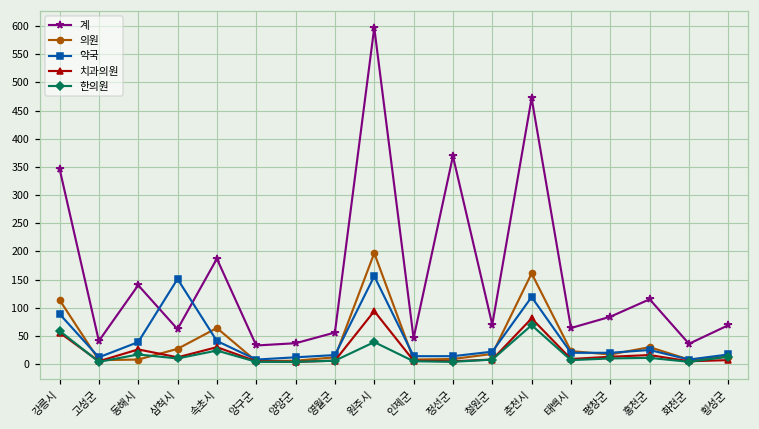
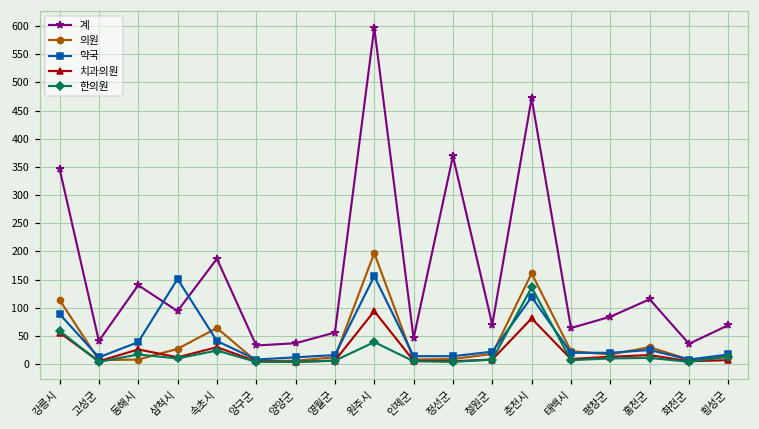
  {
    "계": {
      "강릉시": 350,
      "고성군": 40,
      "동해시": 140,
-     "삼척시": 60,
+     "삼척시": 90,
      "속초시": 190,
      "양구군": 30,
      "양양군": 40,
      "영월군": 60,
      "원주시": 600,
      "인제군": 50,
      "정선군": 370,
      "철원군": 70,
      "춘천시": 470,
      "태백시": 60,
      "평창군": 80,
      "홍천군": 120,
      "화천군": 40,
      "횡성군": 70
    },
    "의원": {
      "강릉시": 110,
      "동해시": 10,
      "삼척시": 30,
      "속초시": 60,
      "원주시": 200,
      "춘천시": 160,
      "홍천군": 30
    },
    "약국": {
      "강릉시": 90,
      "고성군": 10,
      "동해시": 40,
      "삼척시": 150,
      "속초시": 40,
      "양양군": 10,
      "원주시": 160,
      "인제군": 10,
      "정선군": 10,
      "춘천시": 120,
      "홍천군": 30
    },
    "치과의원": {
      "동해시": 30,
      "속초시": 30,
      "원주시": 90,
      "춘천시": 80,
      "횡성군": 10
    },
    "한의원": {
      "동해시": 20,
      "속초시": 20,
      "원주시": 40,
-     "춘천시": 70
+     "춘천시": 140
    }
  }
